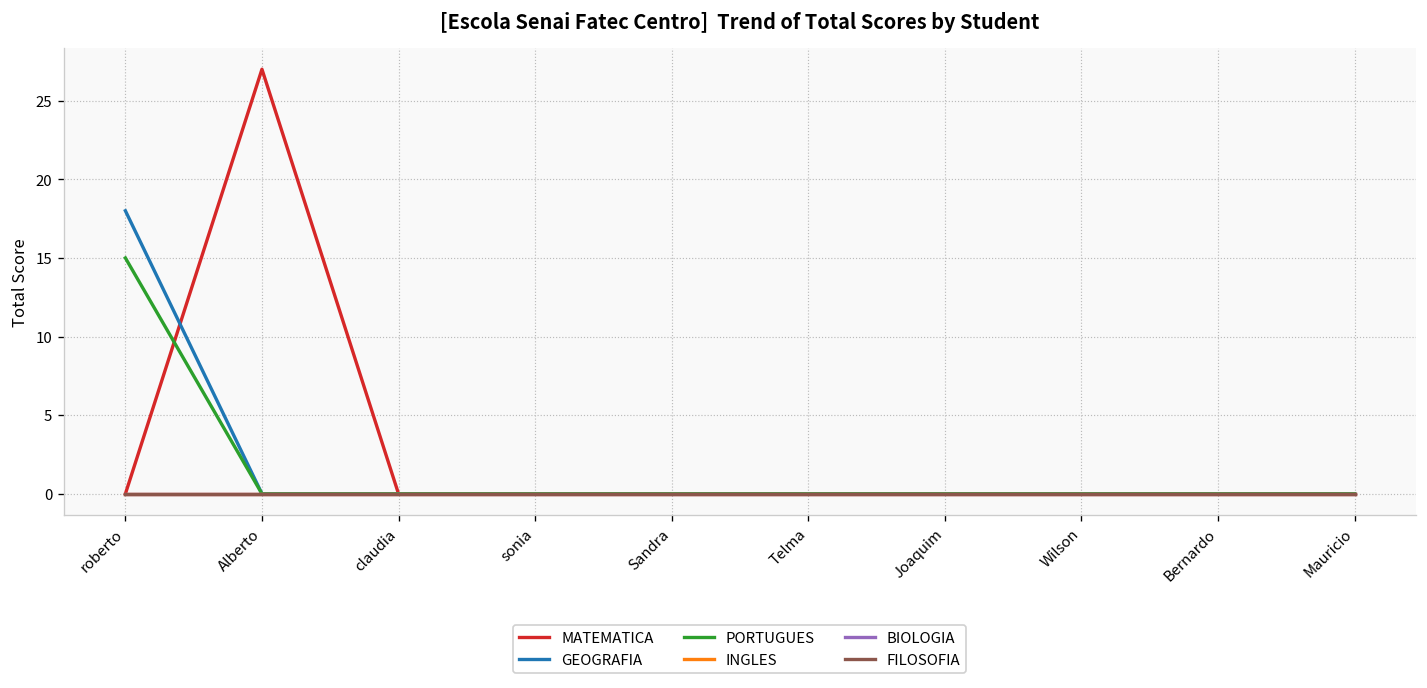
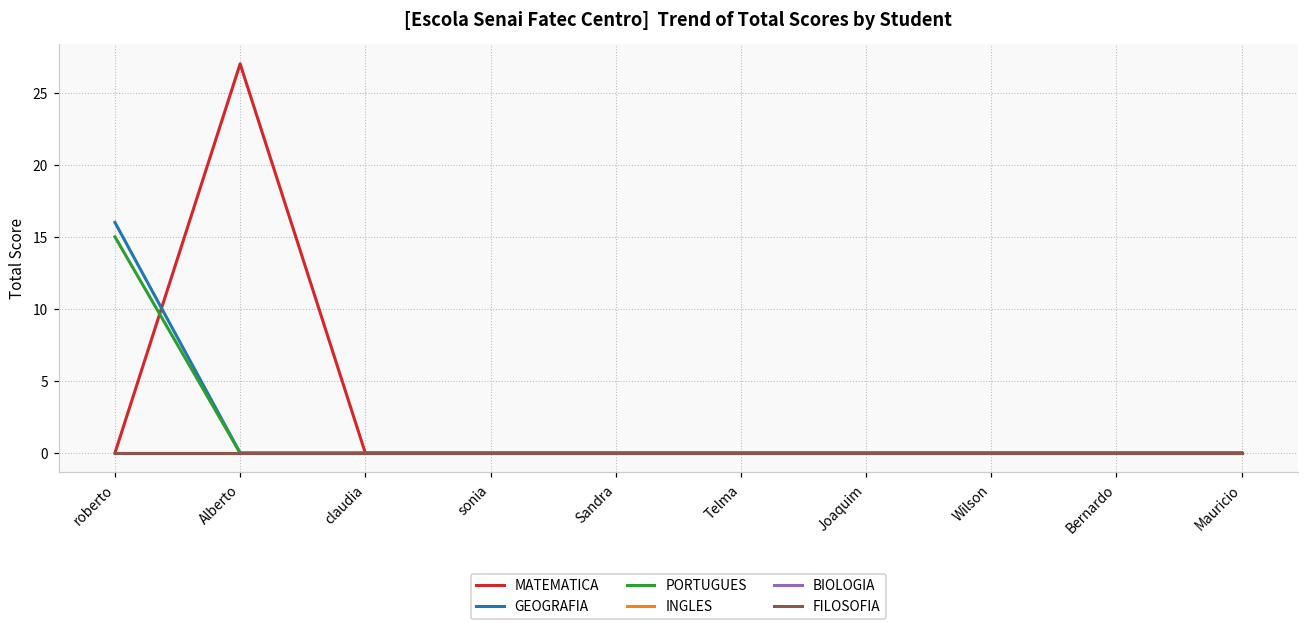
  {
    "MATEMATICA": {
      "Alberto": 27
    },
    "GEOGRAFIA": {
-     "roberto": 18
+     "roberto": 16
    },
    "PORTUGUES": {
      "roberto": 15
    }
  }
